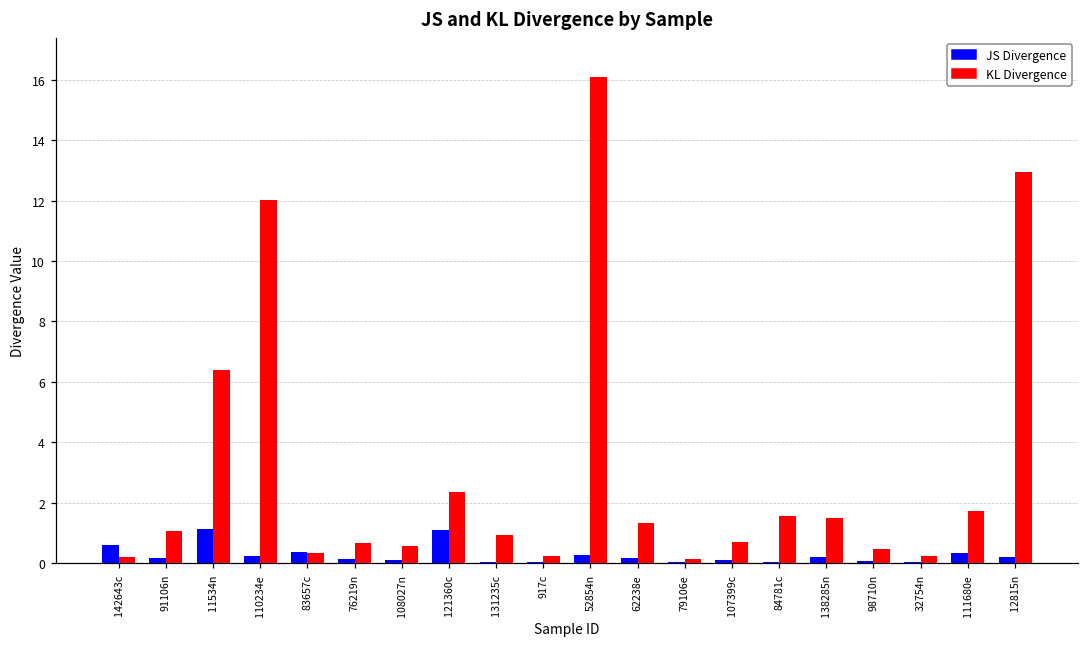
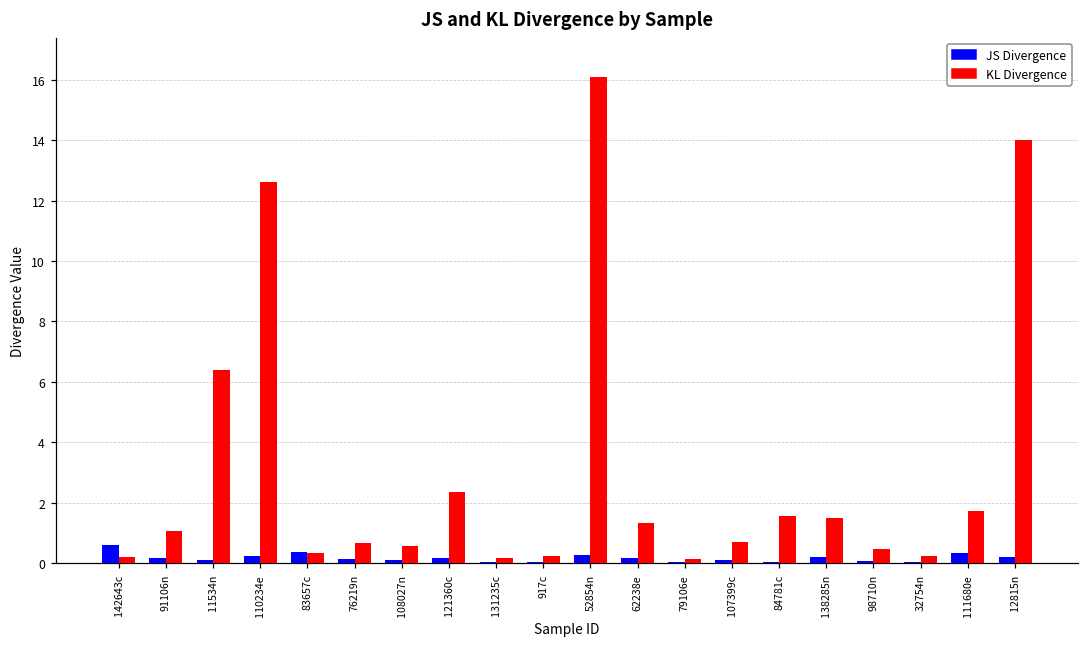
  {
    "JS Divergence": {
      "142643c": 0.6,
      "91106n": 0.2,
-     "11534n": 1.1,
+     "11534n": 0.1,
      "110234e": 0.3,
      "83657c": 0.4,
      "76219n": 0.1,
      "108027n": 0.1,
-     "121360c": 1.1,
+     "121360c": 0.2,
      "52854n": 0.3,
      "62238e": 0.2,
      "107399c": 0.1,
      "138285n": 0.2,
      "111680e": 0.3,
      "12815n": 0.2
    },
    "KL Divergence": {
      "142643c": 0.2,
      "91106n": 1.1,
      "11534n": 6.4,
-     "110234e": 12.0,
+     "110234e": 12.6,
      "83657c": 0.3,
      "76219n": 0.7,
      "108027n": 0.6,
      "121360c": 2.4,
-     "131235c": 0.9,
+     "131235c": 0.2,
      "917c": 0.3,
      "52854n": 16.1,
      "62238e": 1.3,
      "79106e": 0.2,
      "107399c": 0.7,
      "84781c": 1.6,
      "138285n": 1.5,
      "98710n": 0.5,
      "32754n": 0.2,
      "111680e": 1.7,
-     "12815n": 12.9
+     "12815n": 14.0
    }
  }
